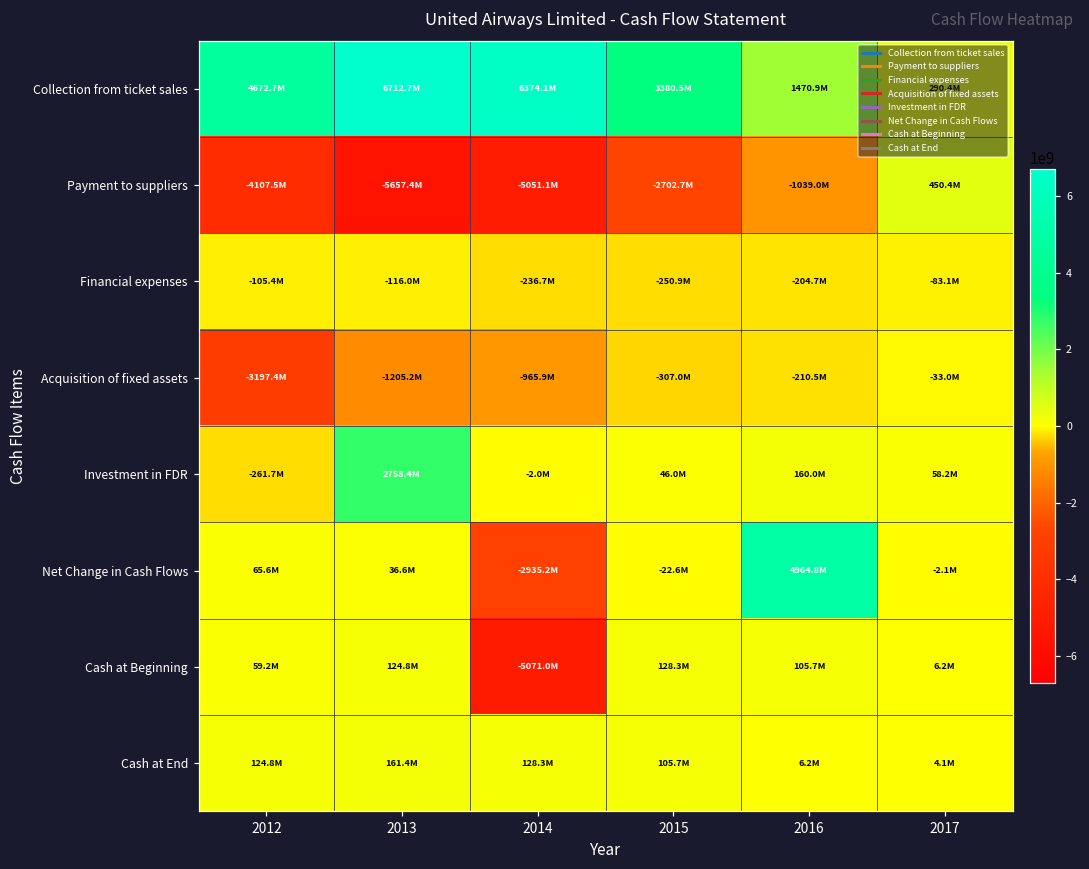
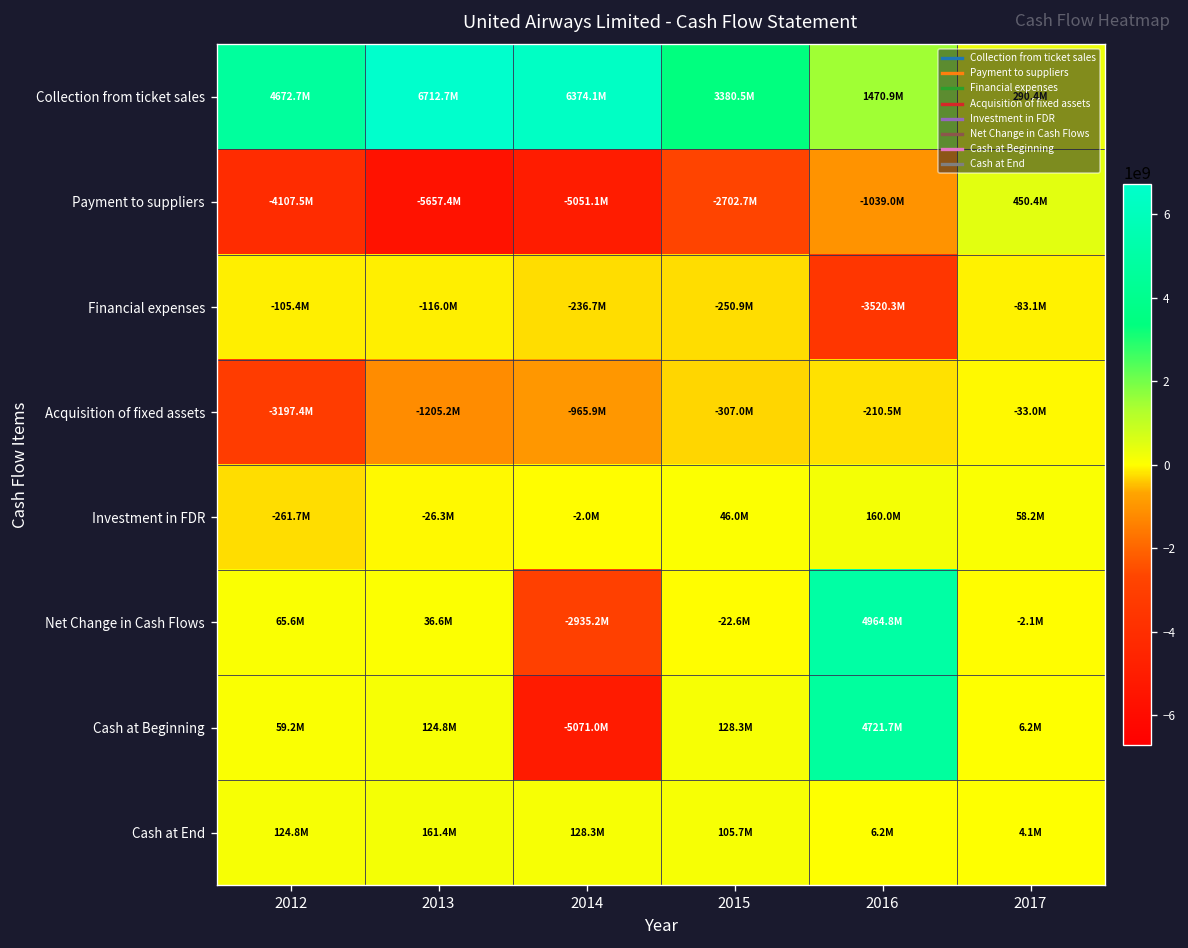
  {
    "Collection from ticket sales": {
      "2012": "4672.7M",
      "2013": "6712.7M",
      "2014": "6374.1M",
      "2015": "3380.5M",
      "2016": "1470.9M"
    },
    "Payment to suppliers": {
      "2012": "-4107.5M",
      "2013": "-5657.4M",
      "2014": "-5051.1M",
      "2015": "-2702.7M",
      "2016": "-1039.0M",
      "2017": "450.4M"
    },
    "Financial expenses": {
      "2012": "-105.4M",
      "2013": "-116.0M",
      "2014": "-236.7M",
      "2015": "-250.9M",
-     "2016": "-204.7M",
+     "2016": "-3520.3M",
      "2017": "-83.1M"
    },
    "Acquisition of fixed assets": {
      "2012": "-3197.4M",
      "2013": "-1205.2M",
      "2014": "-965.9M",
      "2015": "-307.0M",
      "2016": "-210.5M",
      "2017": "-33.0M"
    },
    "Investment in FDR": {
      "2012": "-261.7M",
-     "2013": "2758.4M",
+     "2013": "-26.3M",
      "2014": "-2.0M",
      "2015": "46.0M",
      "2016": "160.0M",
      "2017": "58.2M"
    },
    "Net Change in Cash Flows": {
      "2012": "65.6M",
      "2013": "36.6M",
      "2014": "-2935.2M",
      "2015": "-22.6M",
      "2016": "4964.8M",
      "2017": "-2.1M"
    },
    "Cash at Beginning": {
      "2012": "59.2M",
      "2013": "124.8M",
      "2014": "-5071.0M",
      "2015": "128.3M",
-     "2016": "105.7M",
+     "2016": "4721.7M",
      "2017": "6.2M"
    },
    "Cash at End": {
      "2012": "124.8M",
      "2013": "161.4M",
      "2014": "128.3M",
      "2015": "105.7M",
      "2016": "6.2M",
      "2017": "4.1M"
    }
  }
